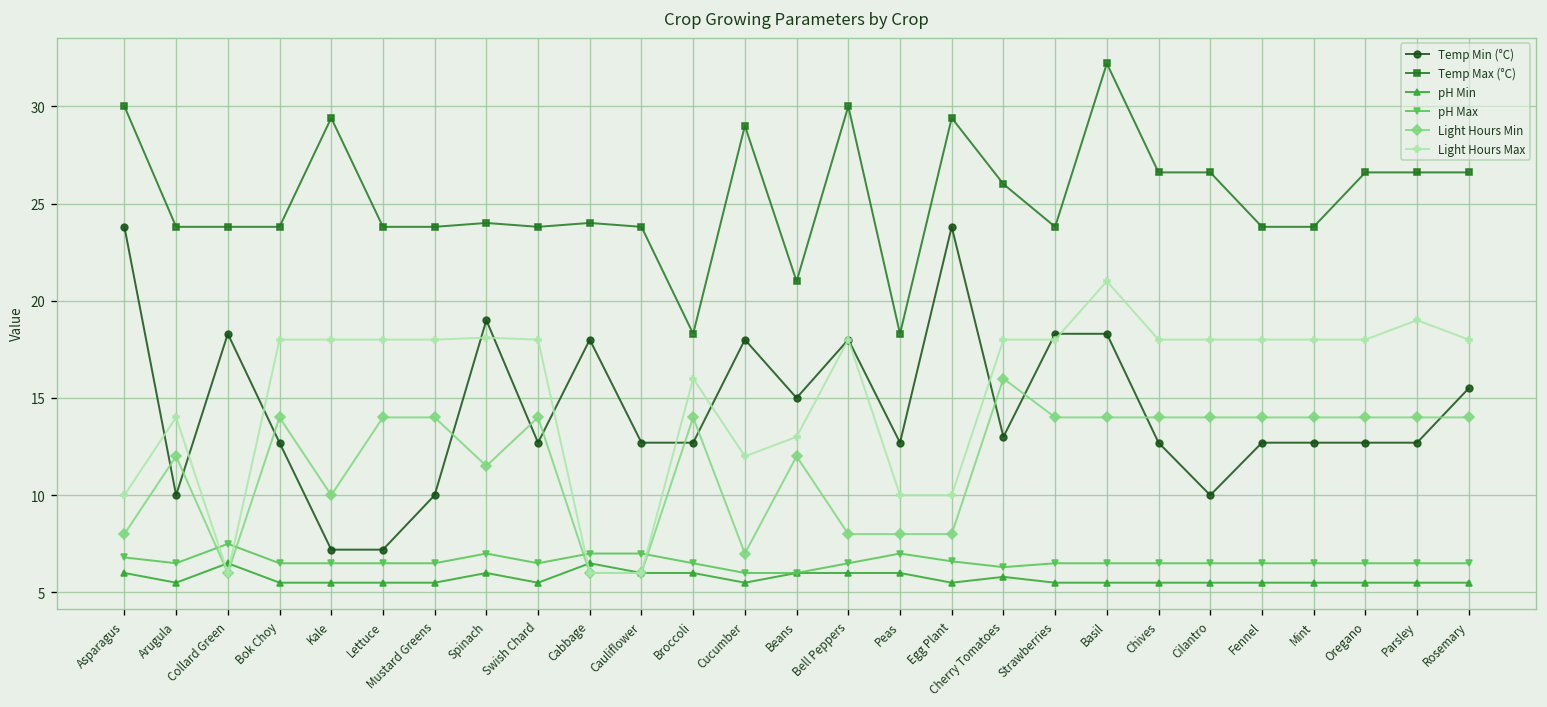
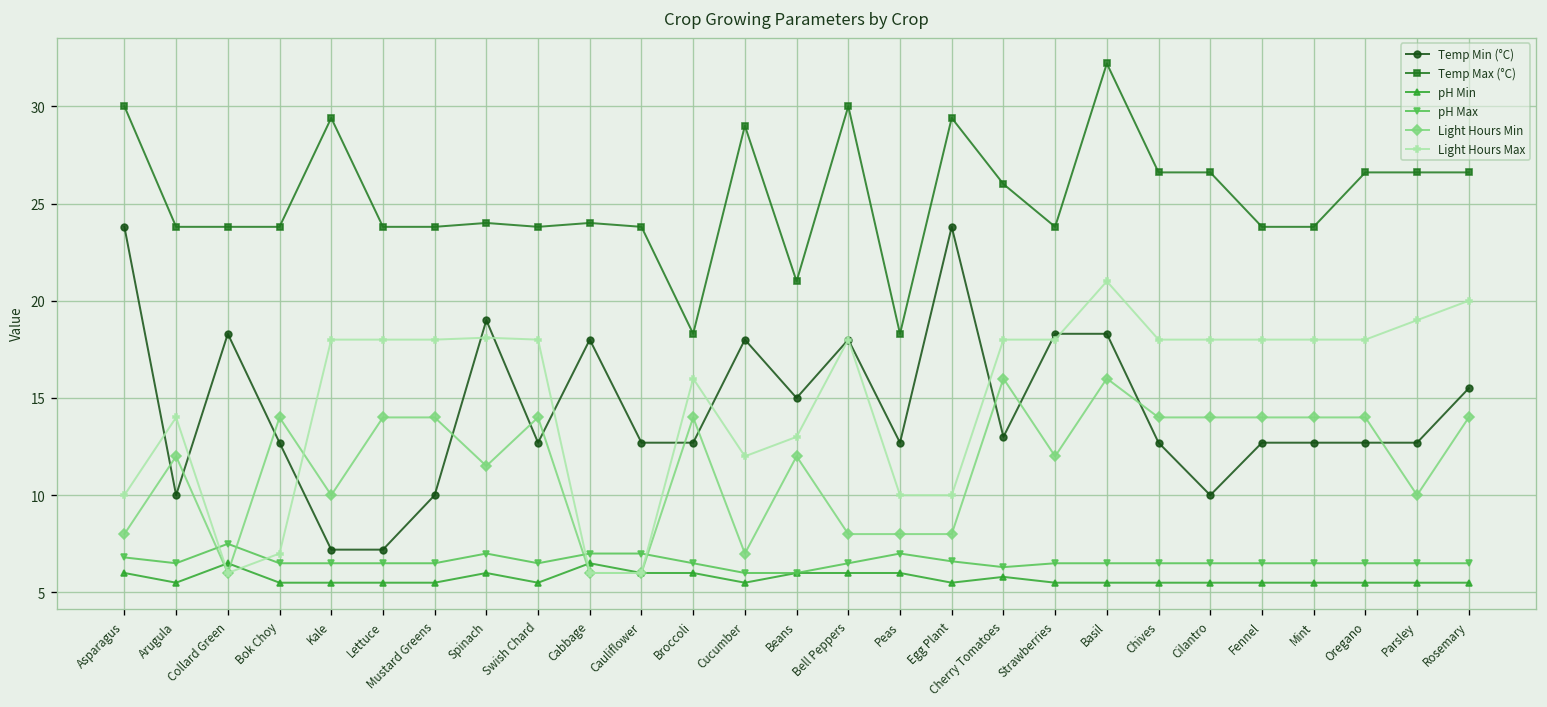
  {
    "Light Hours Min": {
      "Asparagus": 8,
      "Arugula": 12,
      "Bok Choy": 14,
      "Kale": 10,
      "Lettuce": 14,
      "Mustard Greens": 14,
      "Spinach": 11.5,
      "Swish Chard": 14,
      "Broccoli": 14,
      "Cucumber": 7,
      "Beans": 12,
      "Bell Peppers": 8,
      "Peas": 8,
      "Egg Plant": 8,
      "Cherry Tomatoes": 16,
-     "Strawberries": 14,
-     "Basil": 14,
+     "Strawberries": 12,
+     "Basil": 16,
      "Chives": 14,
      "Cilantro": 14,
      "Fennel": 14,
      "Mint": 14,
      "Oregano": 14,
-     "Parsley": 14,
+     "Parsley": 10,
      "Rosemary": 14
    },
    "Light Hours Max": {
      "Asparagus": 10,
      "Arugula": 14,
-     "Bok Choy": 18,
+     "Bok Choy": 7,
      "Kale": 18,
      "Lettuce": 18,
      "Mustard Greens": 18,
      "Spinach": 18,
      "Swish Chard": 18,
      "Broccoli": 16,
      "Cucumber": 12,
      "Beans": 13,
      "Peas": 10,
      "Egg Plant": 10,
      "Cherry Tomatoes": 18,
      "Strawberries": 18,
      "Basil": 21,
      "Chives": 18,
      "Cilantro": 18,
      "Fennel": 18,
      "Mint": 18,
      "Oregano": 18,
      "Parsley": 19,
-     "Rosemary": 18
+     "Rosemary": 20
    }
  }
